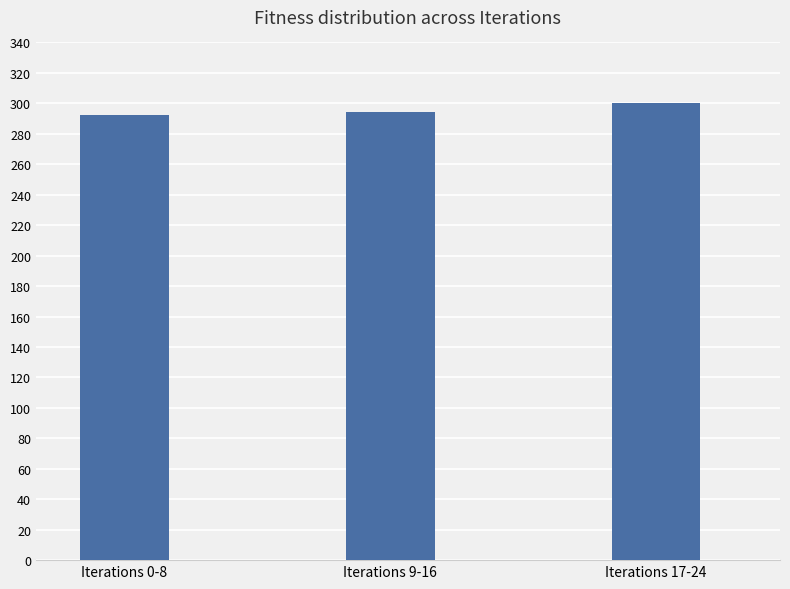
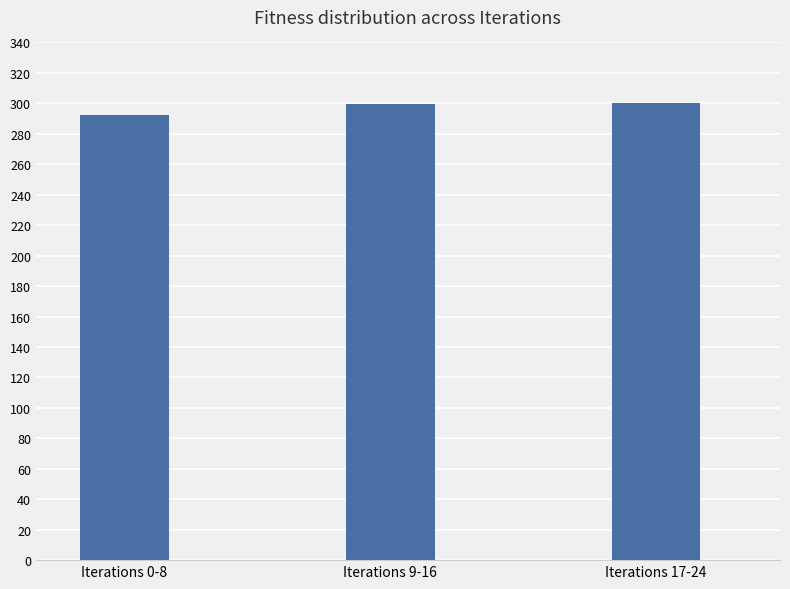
  {
    "Iterations 0-8": 292,
-   "Iterations 9-16": 294,
+   "Iterations 9-16": 299,
    "Iterations 17-24": 300
  }
